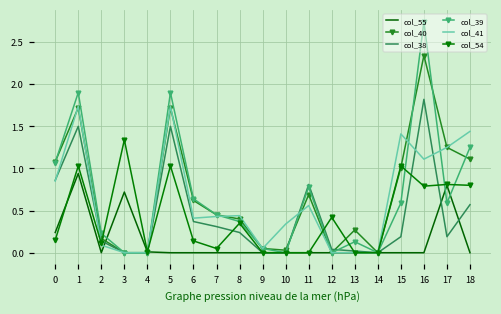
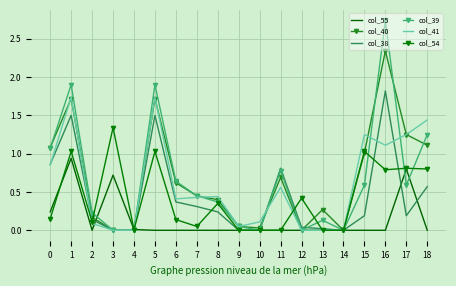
  {
    "col_41": {
      "6": 0.4,
      "8": 0.4,
-     "10": 0.3,
+     "10": 0.1,
      "11": 0.6,
-     "15": 1.4,
+     "15": 1.3,
      "16": 1.1,
      "18": 1.4
    }
  }
